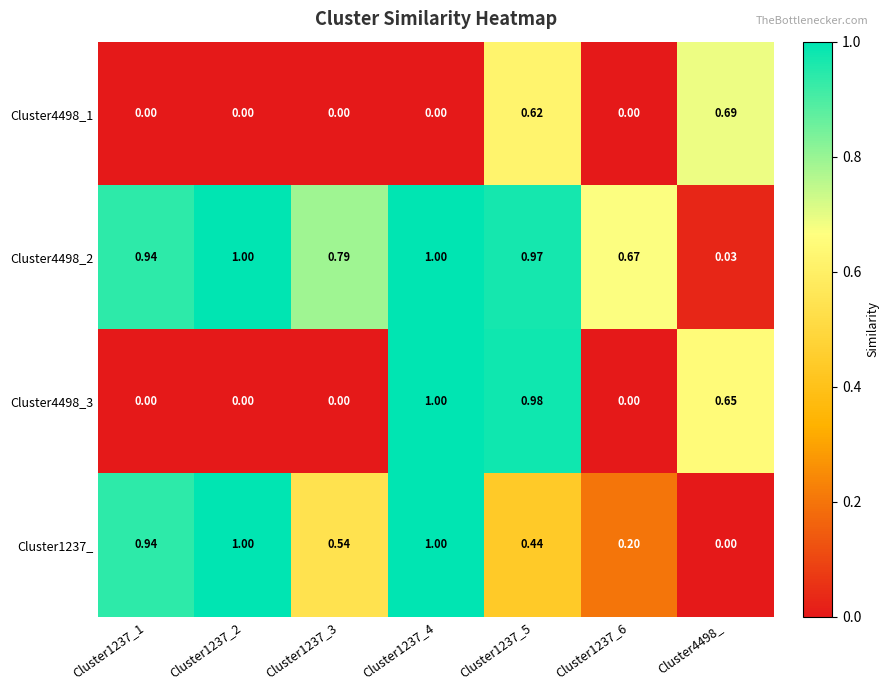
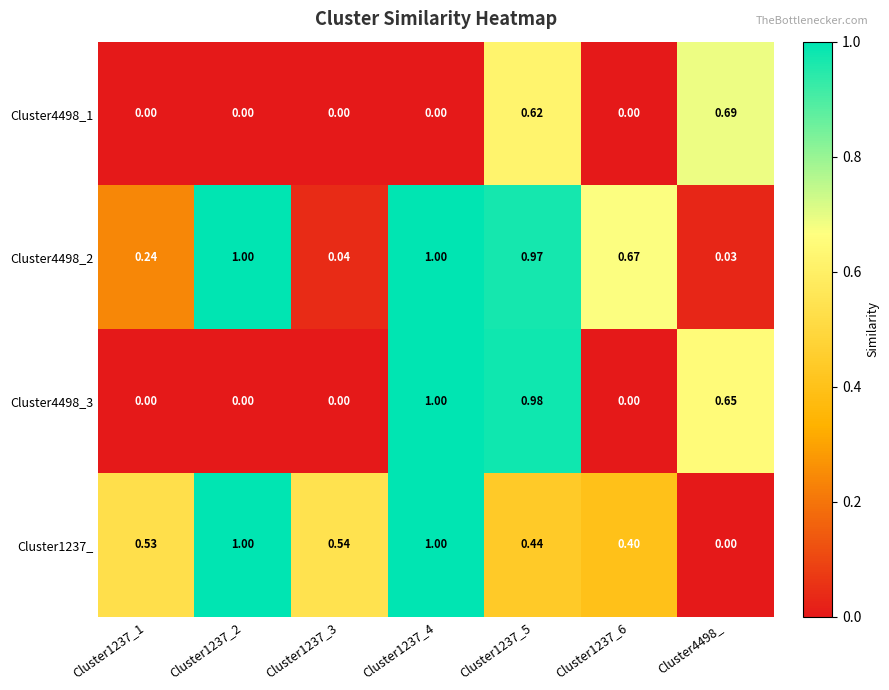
  {
    "Cluster4498_1": {
      "Cluster1237_1": 0.00,
      "Cluster1237_2": 0.00,
      "Cluster1237_3": 0.00,
      "Cluster1237_4": 0.00,
      "Cluster1237_5": 0.62,
      "Cluster1237_6": 0.00,
      "Cluster4498_": 0.69
    },
    "Cluster4498_2": {
-     "Cluster1237_1": 0.94,
+     "Cluster1237_1": 0.24,
      "Cluster1237_2": 1.00,
-     "Cluster1237_3": 0.79,
+     "Cluster1237_3": 0.04,
      "Cluster1237_4": 1.00,
      "Cluster1237_5": 0.97,
      "Cluster1237_6": 0.67,
      "Cluster4498_": 0.03
    },
    "Cluster4498_3": {
      "Cluster1237_1": 0.00,
      "Cluster1237_2": 0.00,
      "Cluster1237_3": 0.00,
      "Cluster1237_4": 1.00,
      "Cluster1237_5": 0.98,
      "Cluster1237_6": 0.00,
      "Cluster4498_": 0.65
    },
    "Cluster1237_": {
-     "Cluster1237_1": 0.94,
+     "Cluster1237_1": 0.53,
      "Cluster1237_2": 1.00,
      "Cluster1237_3": 0.54,
      "Cluster1237_4": 1.00,
      "Cluster1237_5": 0.44,
-     "Cluster1237_6": 0.20,
+     "Cluster1237_6": 0.40,
      "Cluster4498_": 0.00
    }
  }
